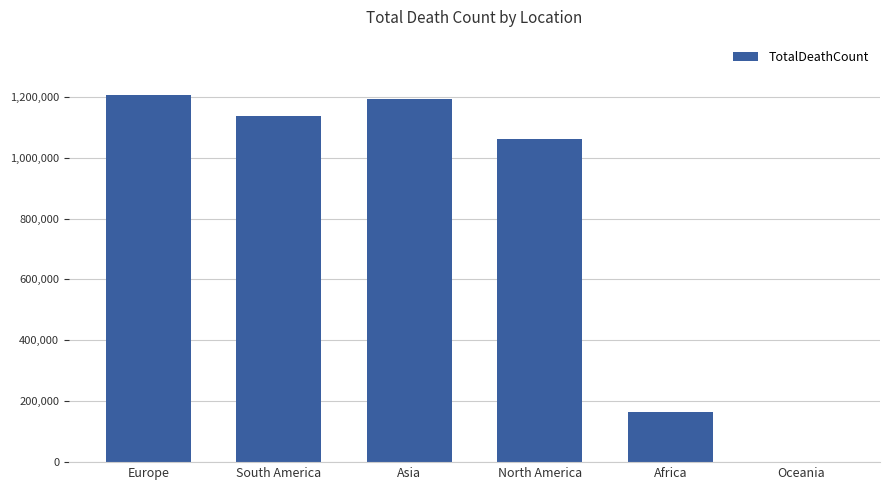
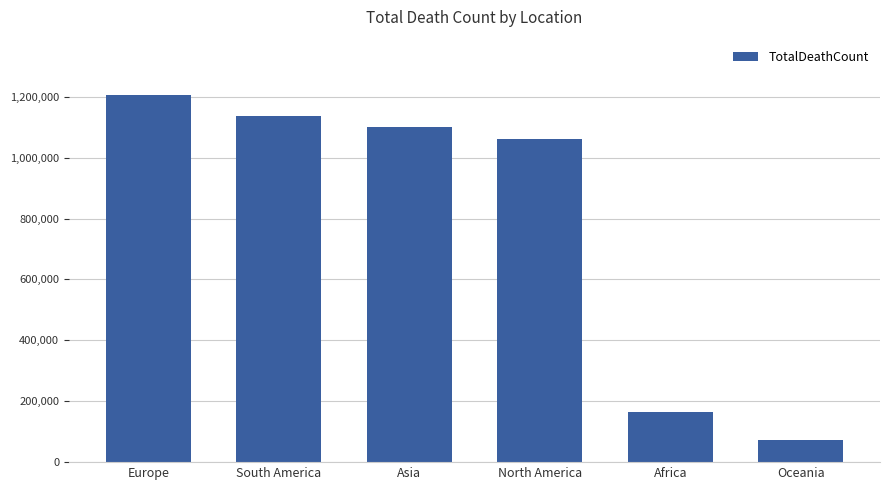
  {
    "Europe": "1,210,000",
    "South America": "1,140,000",
-   "Asia": "1,190,000",
+   "Asia": "1,100,000",
    "North America": "1,060,000",
    "Africa": "160,000",
-   "Oceania": "0"
+   "Oceania": "70,000"
  }
